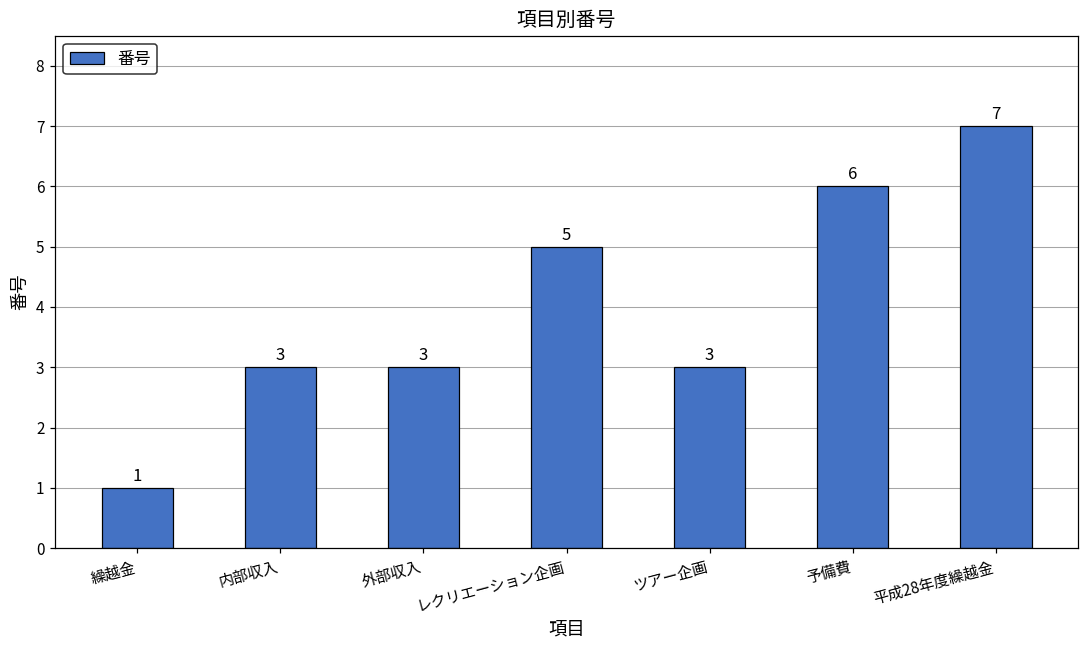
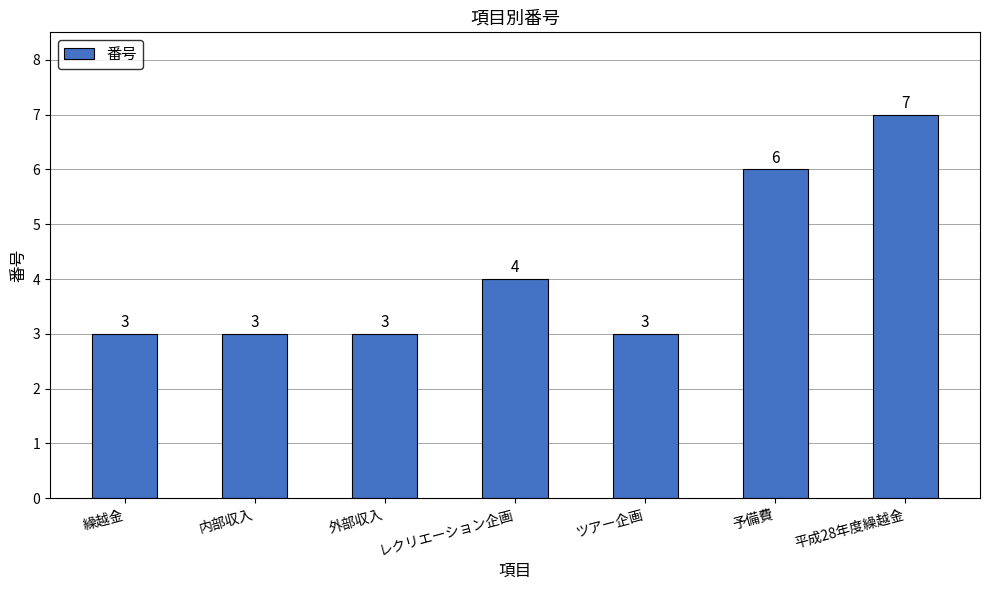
  {
-   "繰越金": 1,
+   "繰越金": 3,
    "内部収入": 3,
    "外部収入": 3,
-   "レクリエーション企画": 5,
+   "レクリエーション企画": 4,
    "ツアー企画": 3,
    "予備費": 6,
    "平成28年度繰越金": 7
  }
